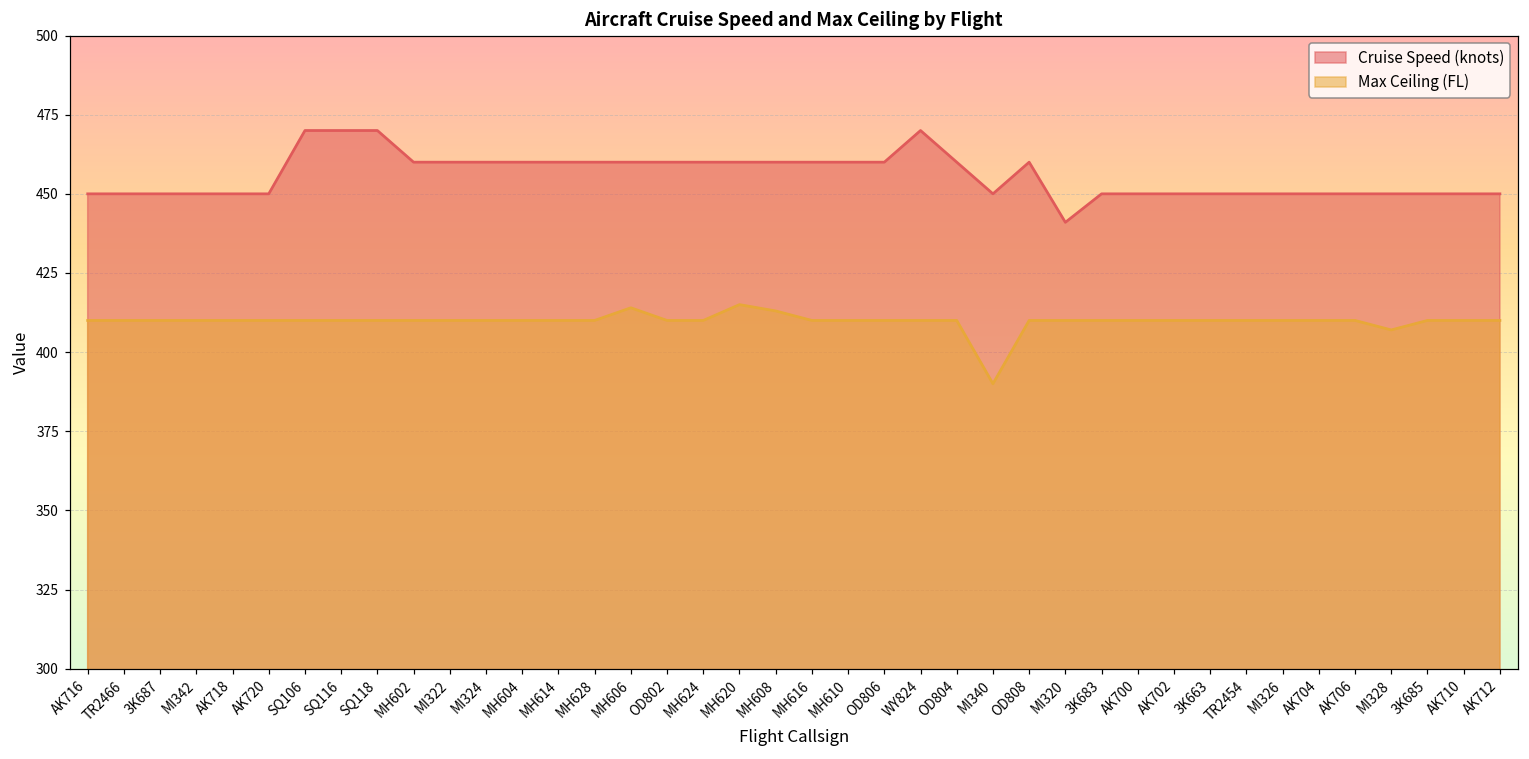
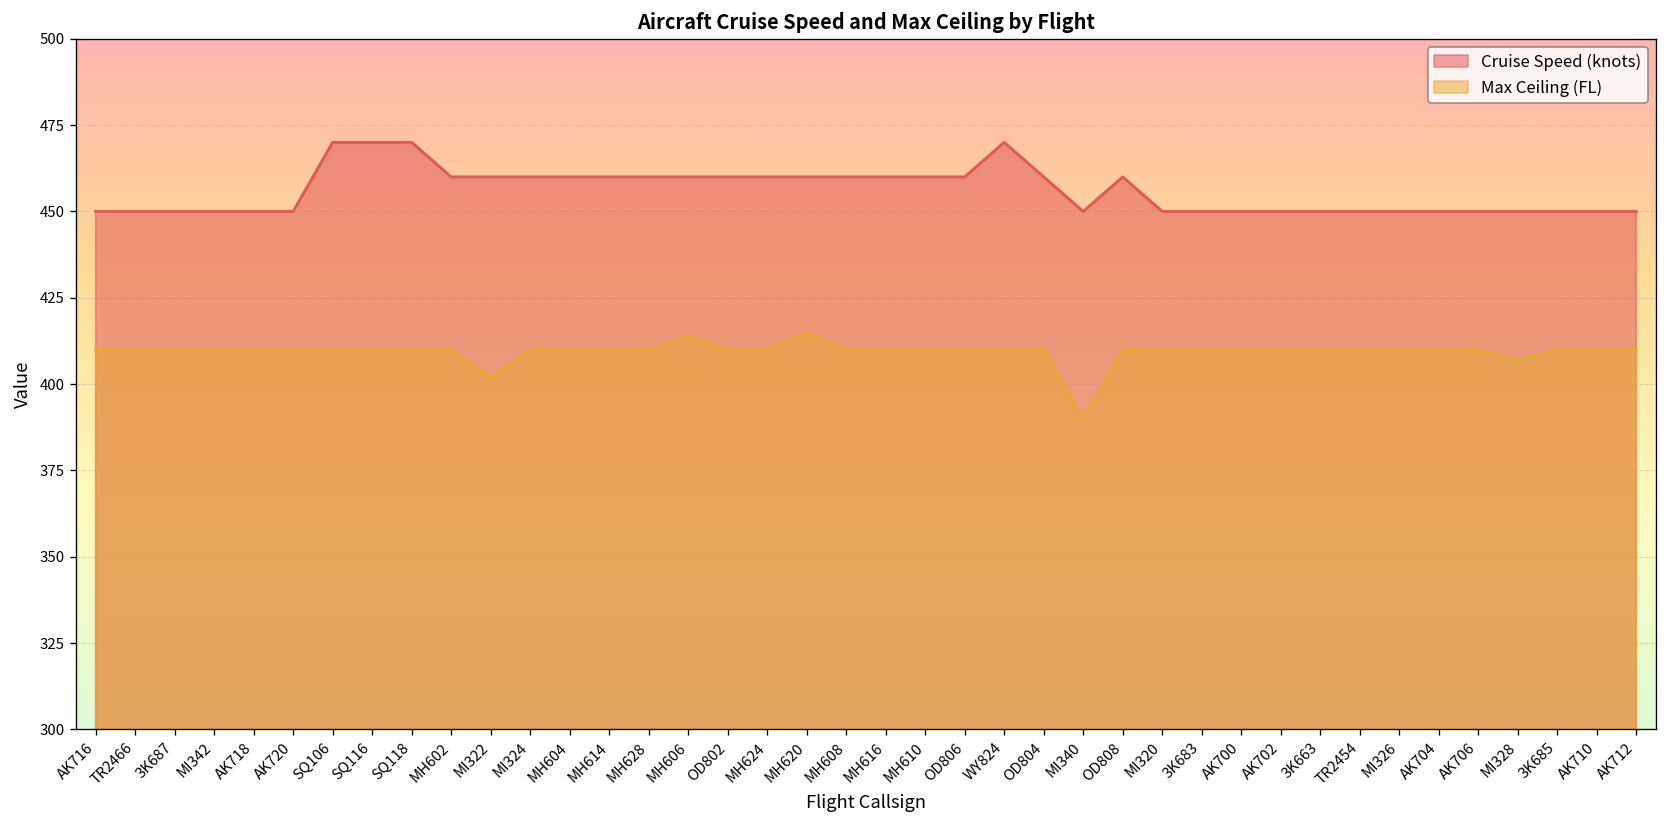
  {
    "Cruise Speed (knots)": {
      "AK716": 450,
      "TR2466": 450,
      "3K687": 450,
      "MI342": 450,
      "AK718": 450,
      "AK720": 450,
      "SQ106": 470,
      "SQ116": 470,
      "SQ118": 470,
      "MH602": 460,
      "MI322": 460,
      "MI324": 460,
      "MH604": 460,
      "MH614": 460,
      "MH628": 460,
      "MH606": 460,
      "OD802": 460,
      "MH624": 460,
      "MH620": 460,
      "MH608": 460,
      "MH616": 460,
      "MH610": 460,
      "OD806": 460,
      "WY824": 470,
      "OD804": 460,
      "MI340": 450,
      "OD808": 460,
-     "MI320": 441,
+     "MI320": 450,
      "3K683": 450,
      "AK700": 450,
      "AK702": 450,
      "3K663": 450,
      "TR2454": 450,
      "MI326": 450,
      "AK704": 450,
      "AK706": 450,
      "MI328": 450,
      "3K685": 450,
      "AK710": 450,
      "AK712": 450
    },
    "Max Ceiling (FL)": {
      "AK716": 410,
      "TR2466": 410,
      "3K687": 410,
      "MI342": 410,
      "AK718": 410,
      "AK720": 410,
      "SQ106": 410,
      "SQ116": 410,
      "SQ118": 410,
      "MH602": 410,
-     "MI322": 410,
+     "MI322": 402,
      "MI324": 410,
      "MH604": 410,
      "MH614": 410,
      "MH628": 410,
      "MH606": 414,
      "OD802": 410,
      "MH624": 410,
      "MH620": 415,
-     "MH608": 413,
+     "MH608": 410,
      "MH616": 410,
      "MH610": 410,
      "OD806": 410,
      "WY824": 410,
      "OD804": 410,
      "MI340": 390,
      "OD808": 410,
      "MI320": 410,
      "3K683": 410,
      "AK700": 410,
      "AK702": 410,
      "3K663": 410,
      "TR2454": 410,
      "MI326": 410,
      "AK704": 410,
      "AK706": 410,
      "MI328": 407,
      "3K685": 410,
      "AK710": 410,
      "AK712": 410
    }
  }
